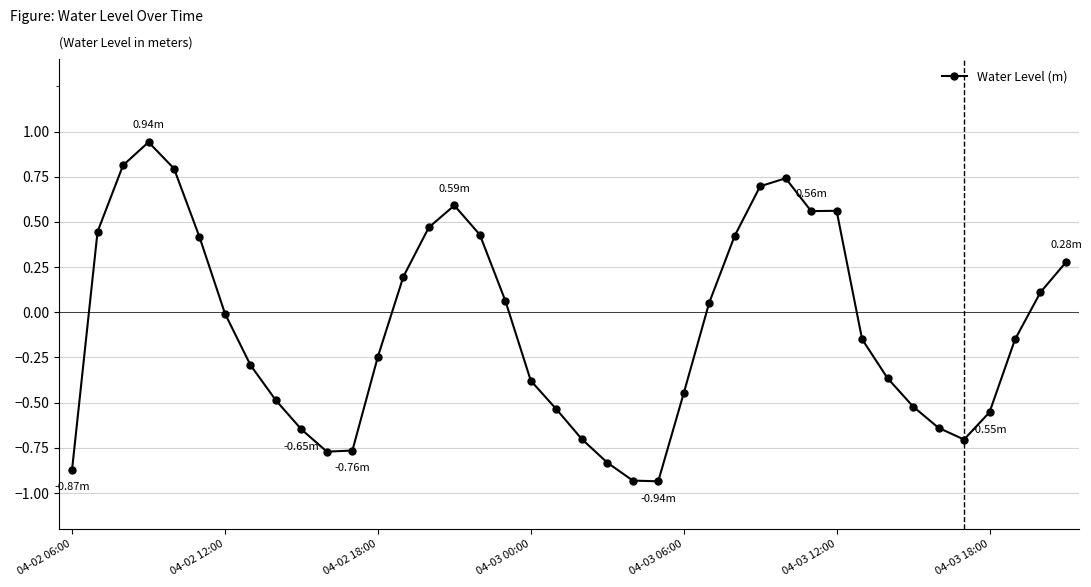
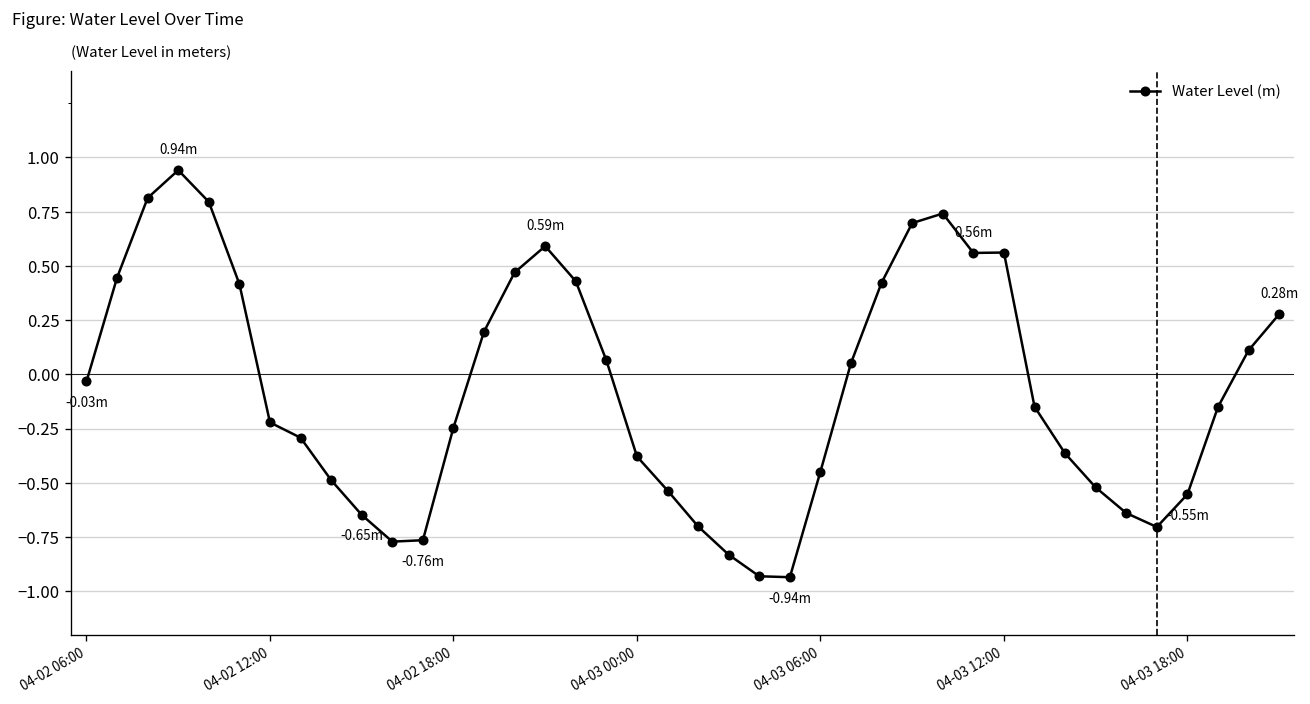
  {
-   "04-02 06:00": "-0.87m",
-   "04-02 12:00": "-0.01",
+   "04-02 06:00": "-0.03m",
+   "04-02 12:00": "-0.22",
    "04-03 18:00": "-0.55m"
  }
